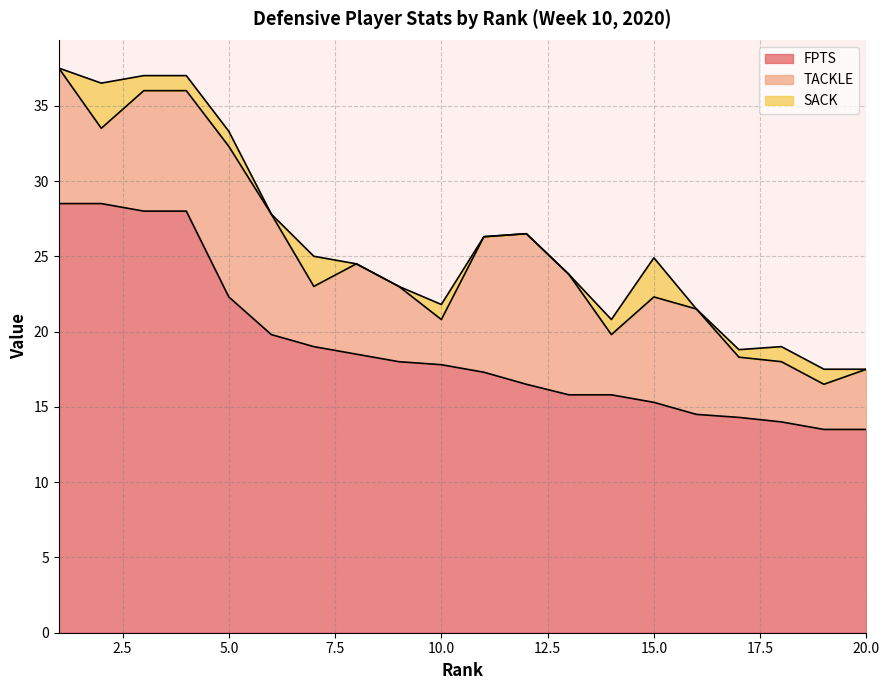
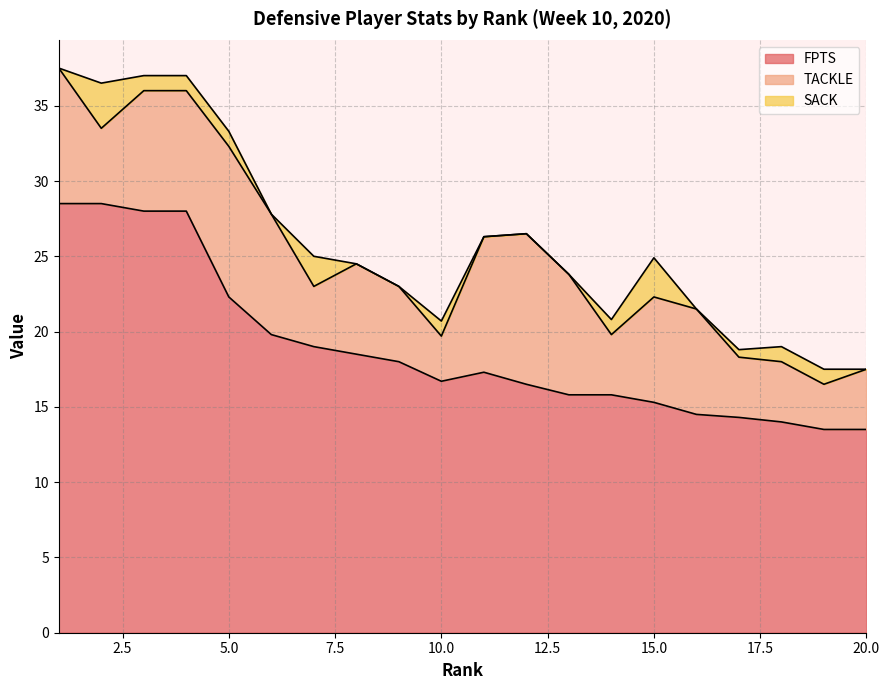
  {
    "FPTS": {
      "5.0": 22.3,
-     "10.0": 17.8,
+     "10.0": 16.7,
      "15.0": 15.3,
      "20.0": 13.5
    },
    "TACKLE": {
      "5.0": 10.0,
      "10.0": 3.0,
      "15.0": 7.0
    },
    "SACK": {
      "5.0": 1.0,
      "10.0": 1.0,
      "15.0": 2.6
    }
  }
